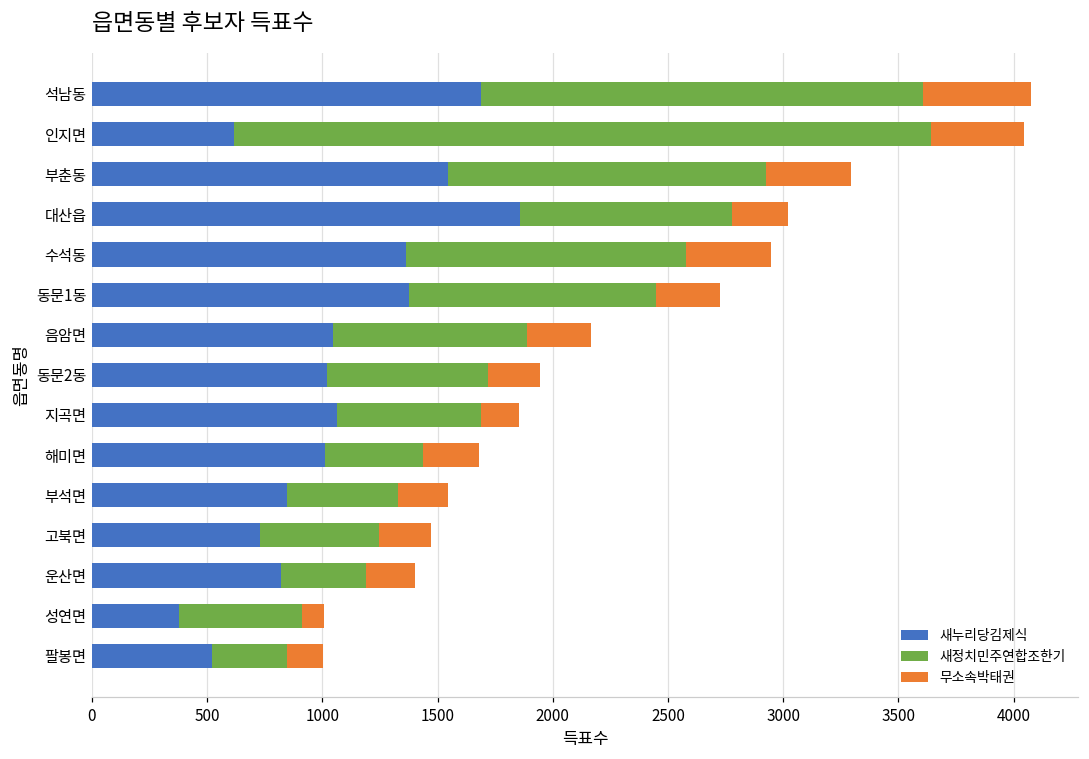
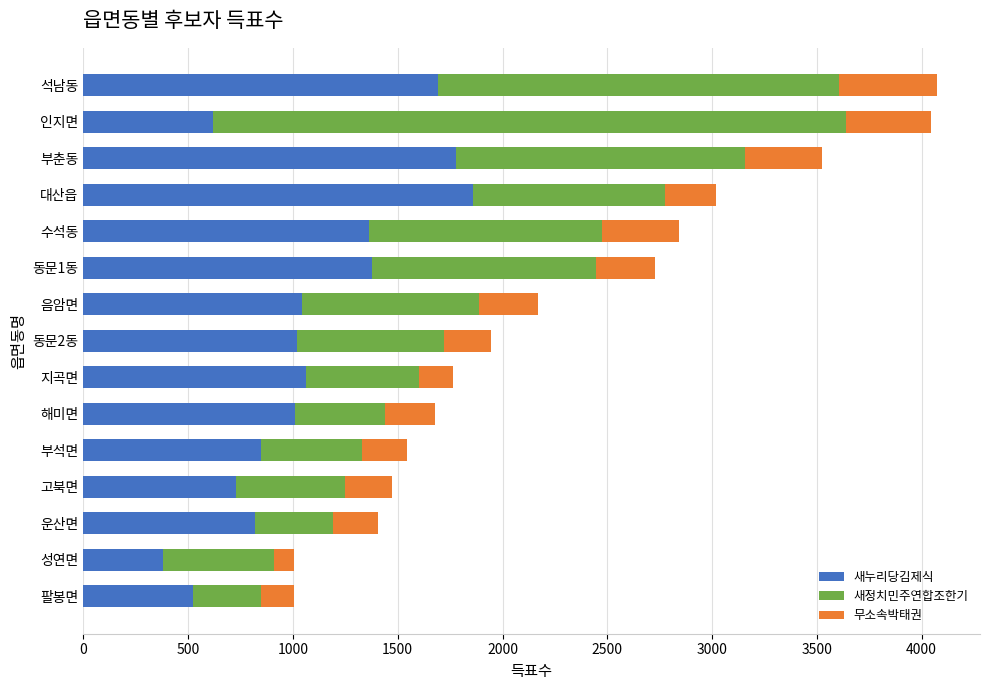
  {
    "새누리당김제식": {
      "석남동": 1690,
      "인지면": 620,
-     "부춘동": 1540,
+     "부춘동": 1780,
      "대산읍": 1860,
      "수석동": 1370,
      "동문1동": 1380,
      "음암면": 1050,
      "동문2동": 1020,
      "지곡면": 1060,
      "해미면": 1010,
      "부석면": 850,
      "고북면": 730,
      "운산면": 820,
      "성연면": 380,
      "팔봉면": 520
    },
    "새정치민주연합조한기": {
      "석남동": 1920,
      "인지면": 3020,
      "부춘동": 1380,
      "대산읍": 920,
-     "수석동": 1210,
+     "수석동": 1110,
      "동문1동": 1070,
      "음암면": 840,
      "동문2동": 700,
-     "지곡면": 630,
+     "지곡면": 540,
      "해미면": 430,
      "부석면": 480,
      "고북면": 520,
      "운산면": 370,
      "성연면": 530,
      "팔봉면": 320
    },
    "무소속박태권": {
      "석남동": 470,
      "인지면": 400,
      "부춘동": 370,
      "대산읍": 240,
      "수석동": 370,
      "동문1동": 280,
      "음암면": 280,
      "동문2동": 230,
      "지곡면": 160,
      "해미면": 240,
      "부석면": 220,
      "고북면": 230,
      "운산면": 210,
      "성연면": 100,
      "팔봉면": 160
    }
  }
